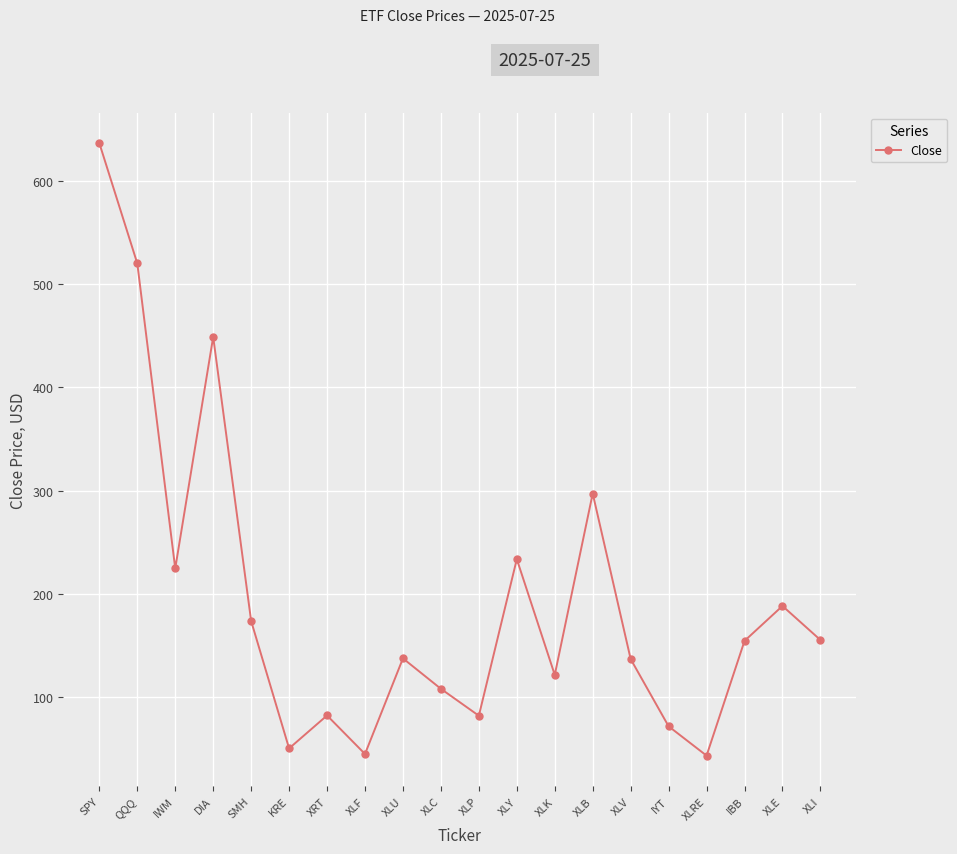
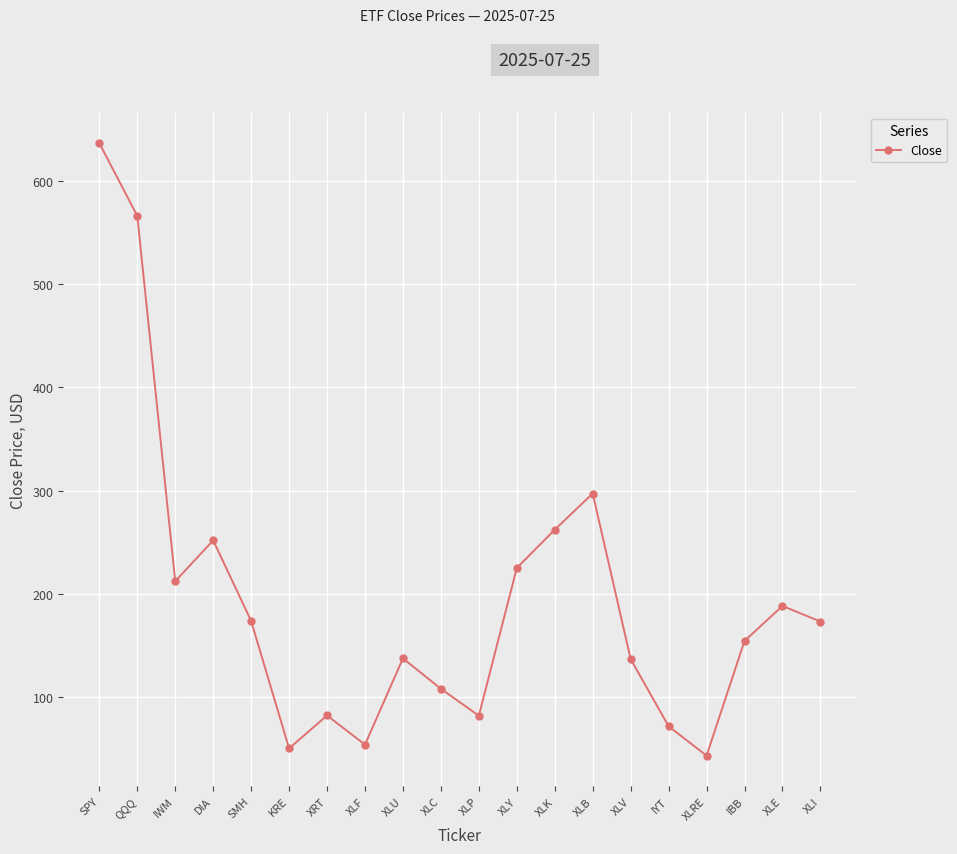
  {
    "SPY": 637,
-   "QQQ": 520,
-   "IWM": 224,
-   "DIA": 449,
+   "QQQ": 566,
+   "IWM": 212,
+   "DIA": 252,
    "SMH": 173,
    "KRE": 50,
    "XRT": 82,
-   "XLF": 44,
+   "XLF": 53,
    "XLU": 137,
    "XLC": 108,
    "XLP": 82,
-   "XLY": 233,
-   "XLK": 121,
+   "XLY": 225,
+   "XLK": 262,
    "XLB": 297,
    "XLV": 136,
    "IYT": 71,
    "XLRE": 43,
    "IBB": 154,
    "XLE": 188,
-   "XLI": 155
+   "XLI": 173
  }
